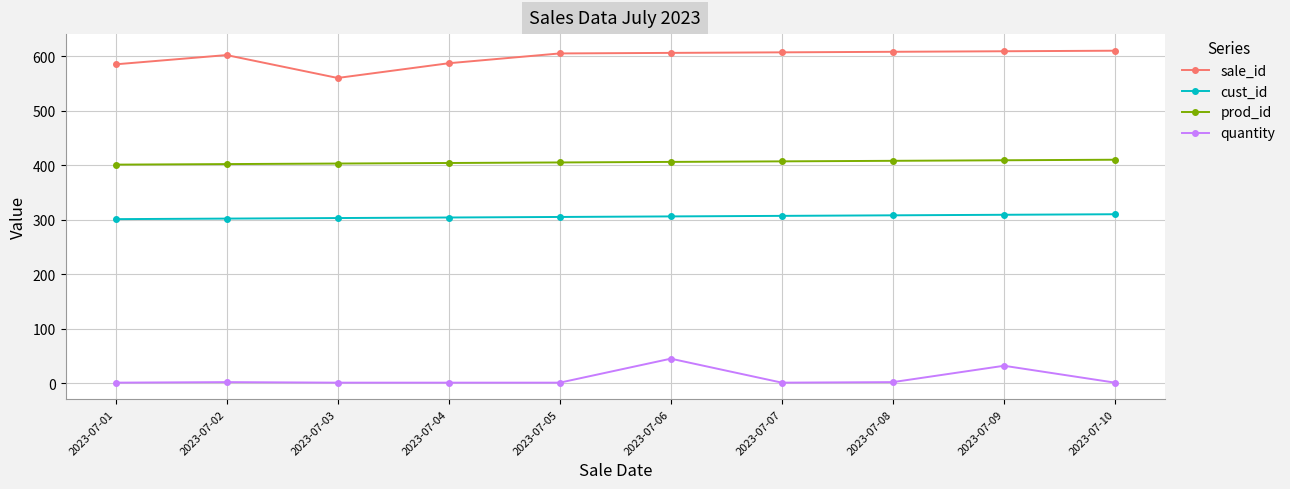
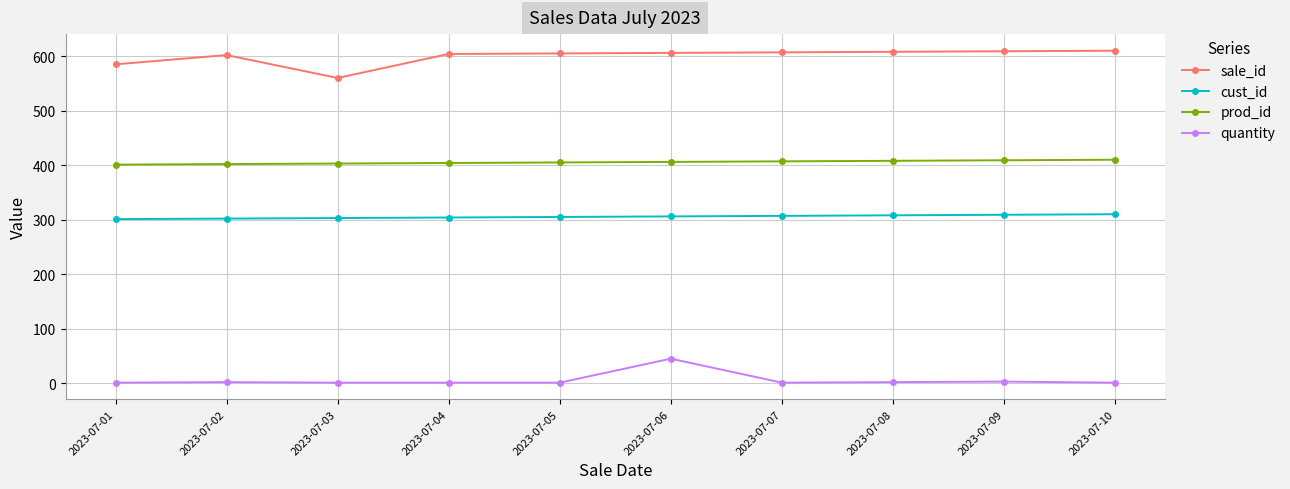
  {
    "sale_id": {
      "2023-07-01": 590,
      "2023-07-02": 600,
      "2023-07-03": 560,
-     "2023-07-04": 590,
+     "2023-07-04": 600,
      "2023-07-05": 610,
      "2023-07-06": 610,
      "2023-07-07": 610,
      "2023-07-08": 610,
      "2023-07-09": 610,
      "2023-07-10": 610
    },
    "cust_id": {
      "2023-07-01": 300,
      "2023-07-02": 300,
      "2023-07-03": 300,
      "2023-07-04": 300,
      "2023-07-05": 310,
      "2023-07-06": 310,
      "2023-07-07": 310,
      "2023-07-08": 310,
      "2023-07-09": 310,
      "2023-07-10": 310
    },
    "prod_id": {
      "2023-07-01": 400,
      "2023-07-02": 400,
      "2023-07-03": 400,
      "2023-07-04": 400,
      "2023-07-05": 410,
      "2023-07-06": 410,
      "2023-07-07": 410,
      "2023-07-08": 410,
      "2023-07-09": 410,
      "2023-07-10": 410
    },
    "quantity": {
      "2023-07-01": 0,
      "2023-07-02": 0,
      "2023-07-03": 0,
      "2023-07-04": 0,
      "2023-07-05": 0,
      "2023-07-06": 50,
      "2023-07-07": 0,
      "2023-07-08": 0,
-     "2023-07-09": 30,
+     "2023-07-09": 0,
      "2023-07-10": 0
    }
  }
